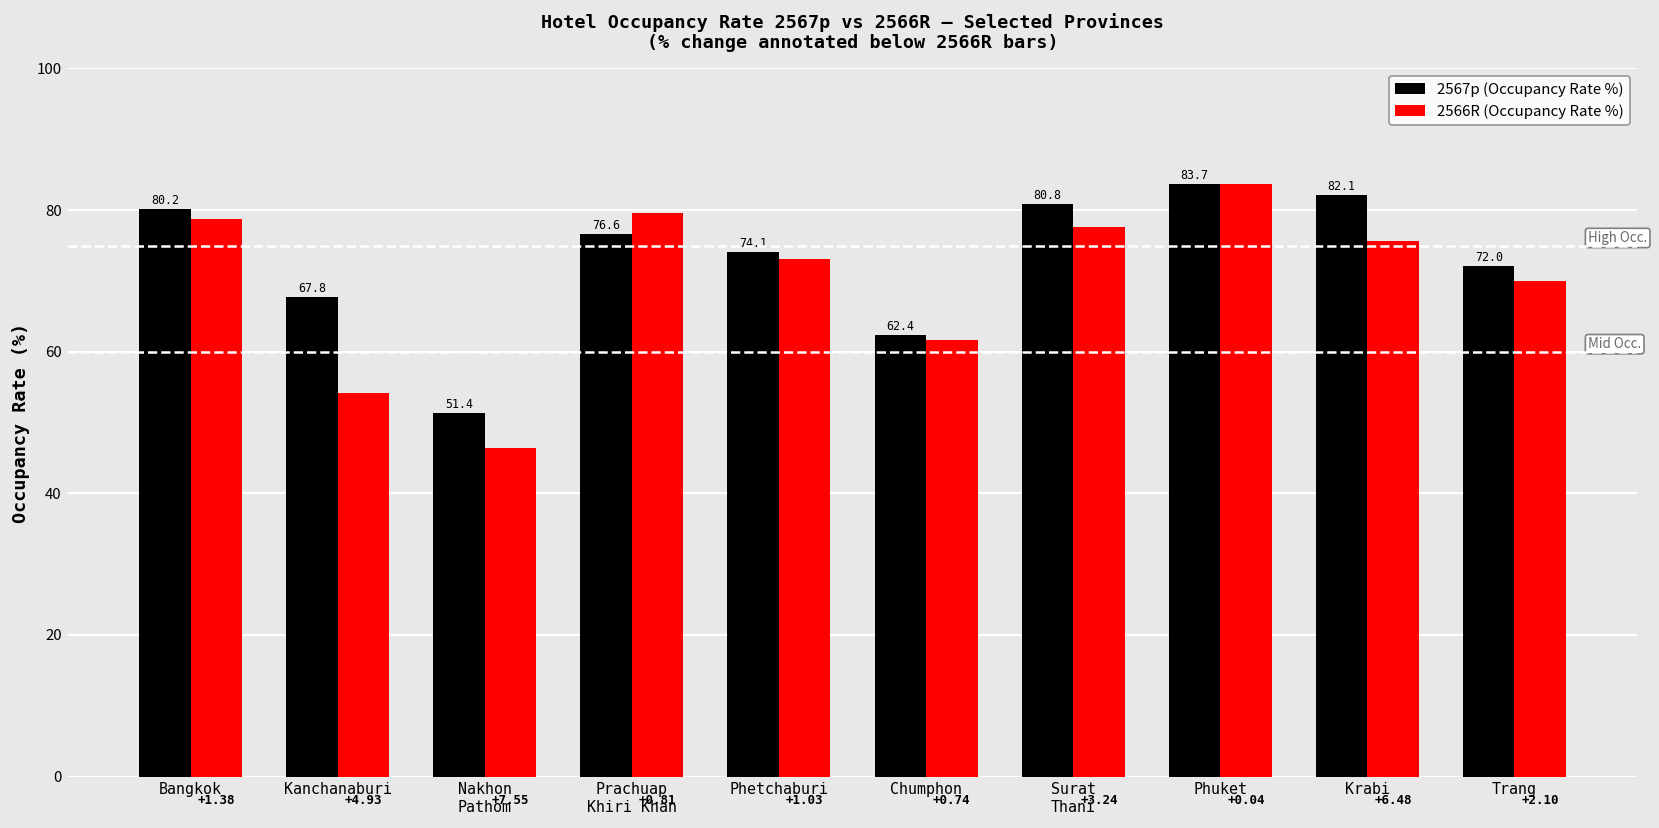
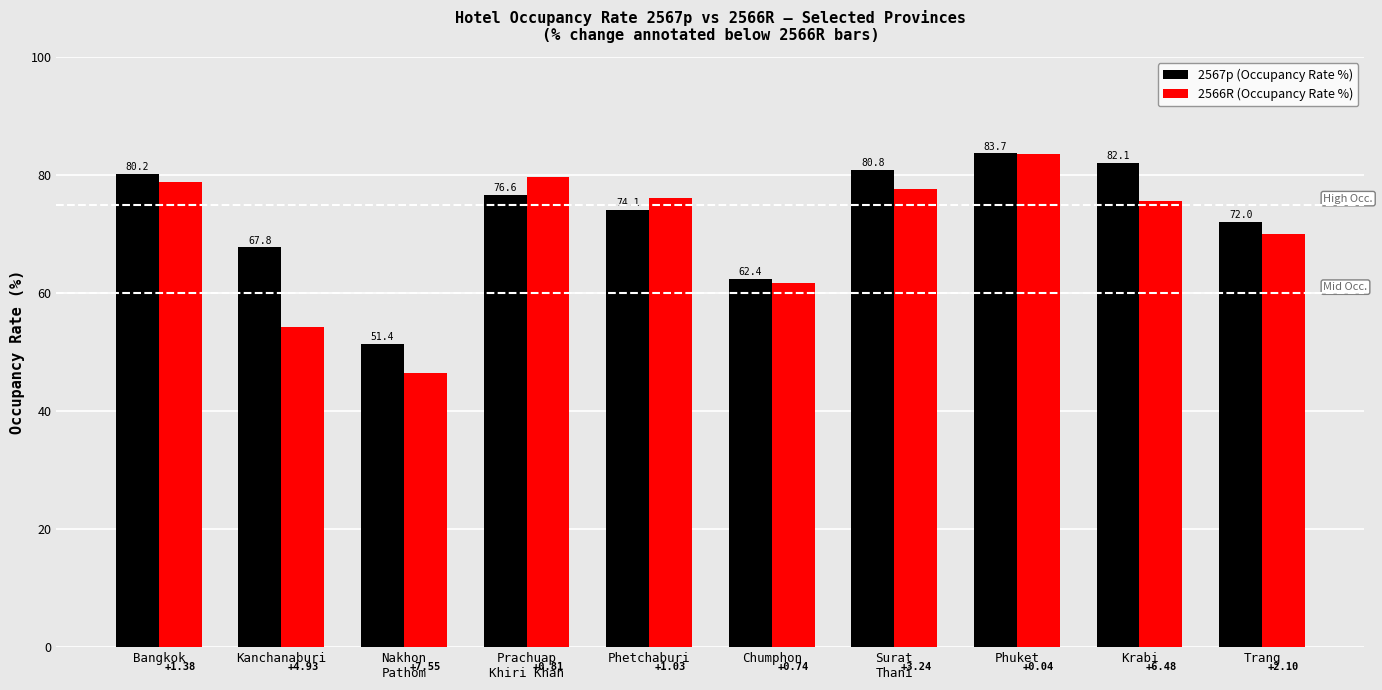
  {
    "2567p (Occupancy Rate %)": {
      "Bangkok": 80.2,
      "Kanchanaburi": 67.8,
      "Nakhon Pathom": 51.4,
      "Prachuap Khiri Khan": 76.6,
      "Phetchaburi": 74.1,
      "Chumphon": 62.4,
      "Surat Thani": 80.8,
      "Phuket": 83.7,
      "Krabi": 82.1,
      "Trang": 72.0
    },
    "2566R (Occupancy Rate %)": {
      "Bangkok": 79,
      "Kanchanaburi": 54,
      "Nakhon Pathom": 46,
      "Prachuap Khiri Khan": 80,
-     "Phetchaburi": 73,
+     "Phetchaburi": 76,
      "Chumphon": 62,
      "Surat Thani": 78,
      "Phuket": 84,
      "Krabi": 76,
      "Trang": 70
    }
  }
